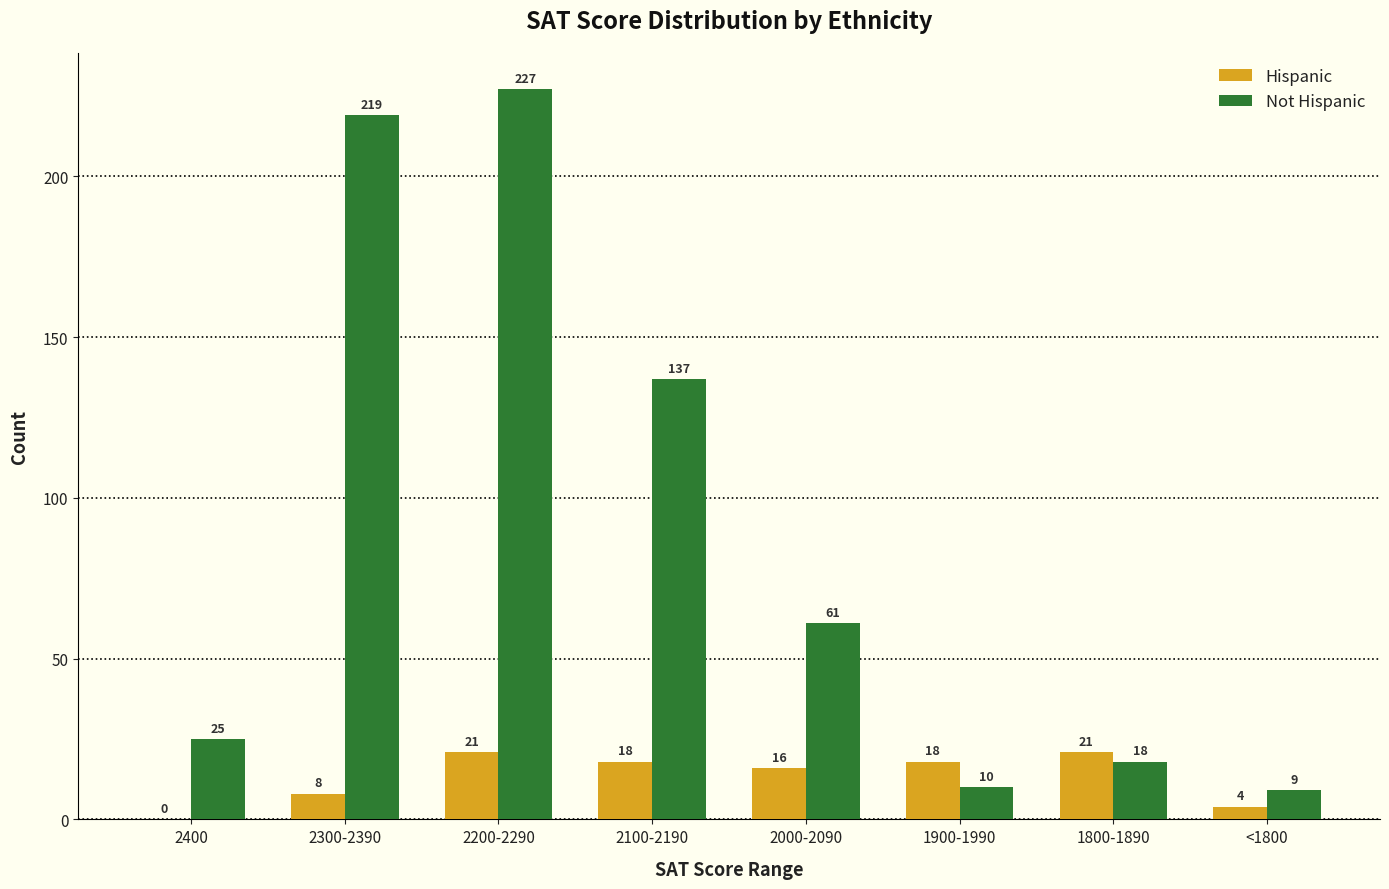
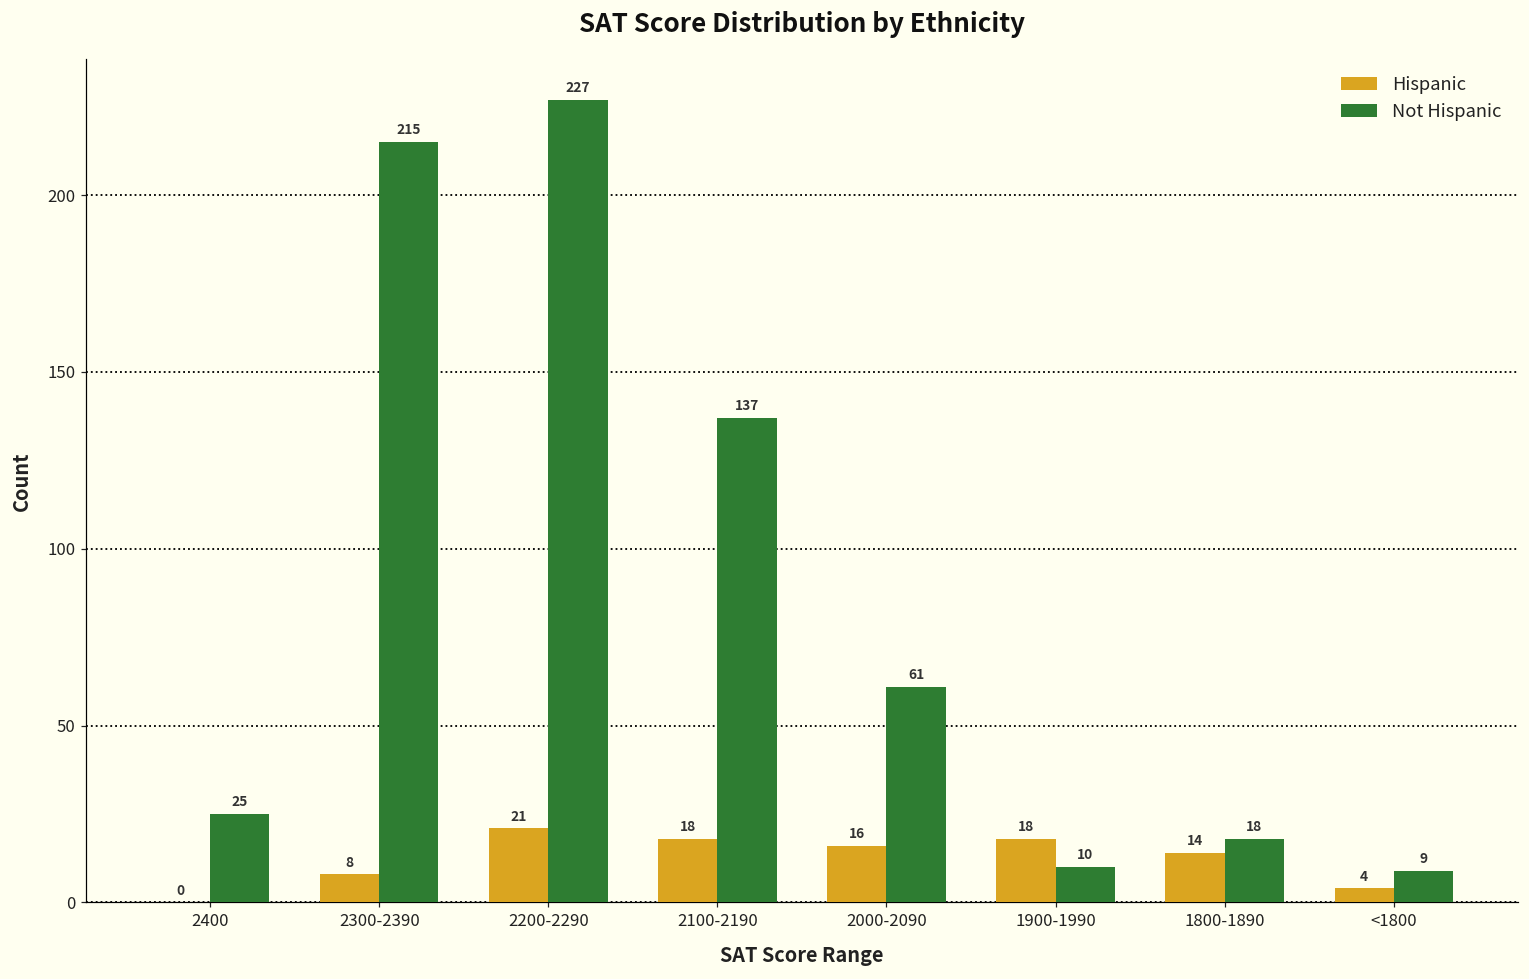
  {
    "Hispanic": {
      "2400": 0,
      "2300-2390": 8,
      "2200-2290": 21,
      "2100-2190": 18,
      "2000-2090": 16,
      "1900-1990": 18,
-     "1800-1890": 21,
+     "1800-1890": 14,
      "<1800": 4
    },
    "Not Hispanic": {
      "2400": 25,
-     "2300-2390": 219,
+     "2300-2390": 215,
      "2200-2290": 227,
      "2100-2190": 137,
      "2000-2090": 61,
      "1900-1990": 10,
      "1800-1890": 18,
      "<1800": 9
    }
  }
